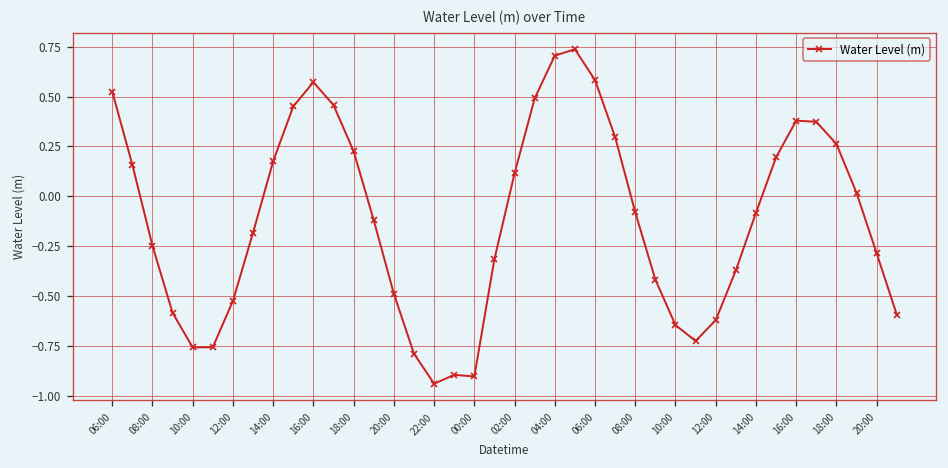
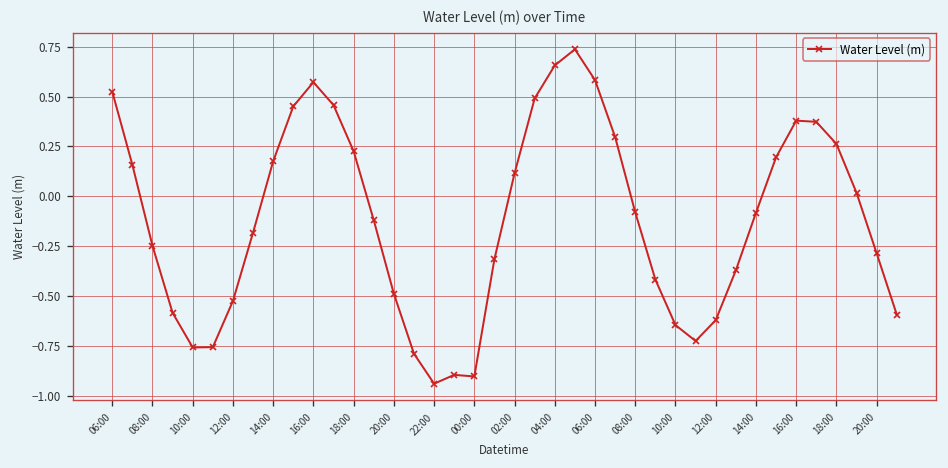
  {
    "22:00": -0.94,
    "00:00": -0.90,
    "02:00": 0.12,
-   "04:00": 0.71
+   "04:00": 0.66
  }
